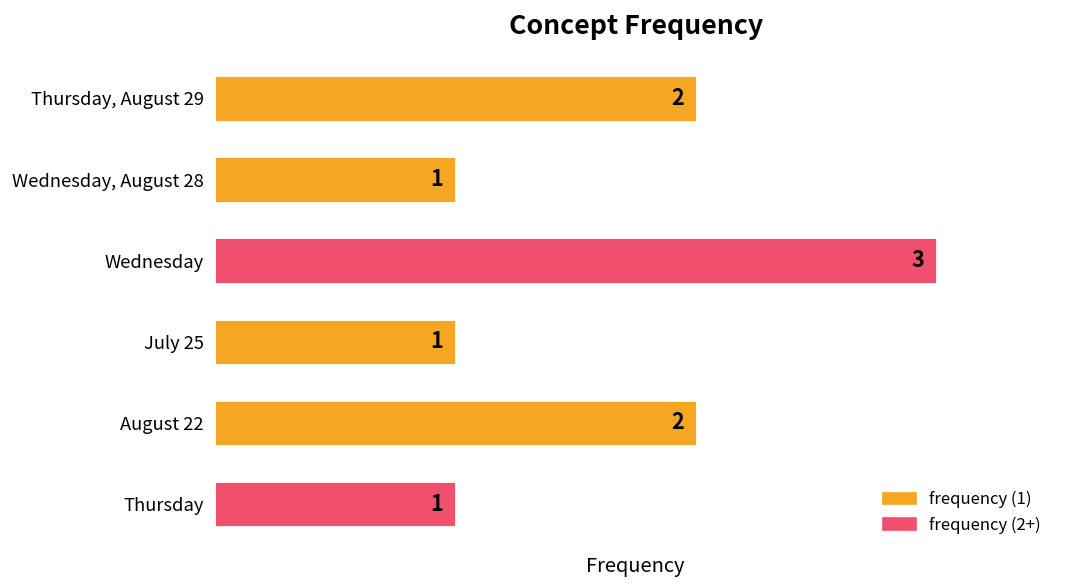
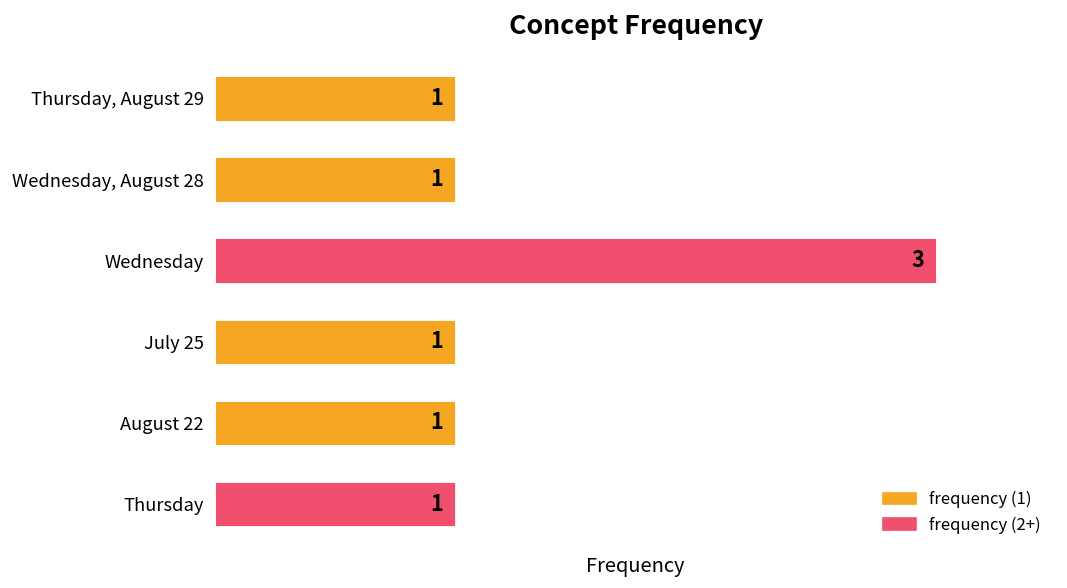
  {
-   "Thursday, August 29": 2,
+   "Thursday, August 29": 1,
    "Wednesday, August 28": 1,
    "Wednesday": 3,
    "July 25": 1,
-   "August 22": 2,
+   "August 22": 1,
    "Thursday": 1
  }
